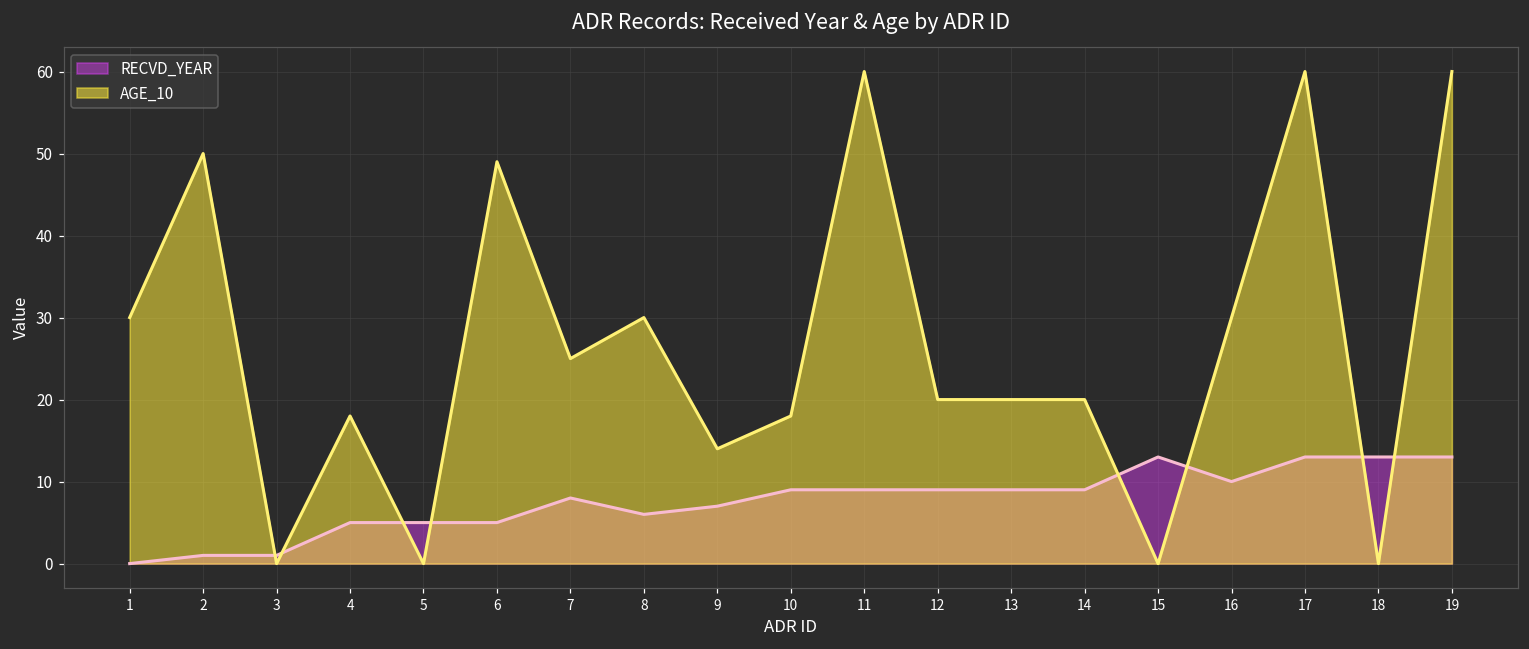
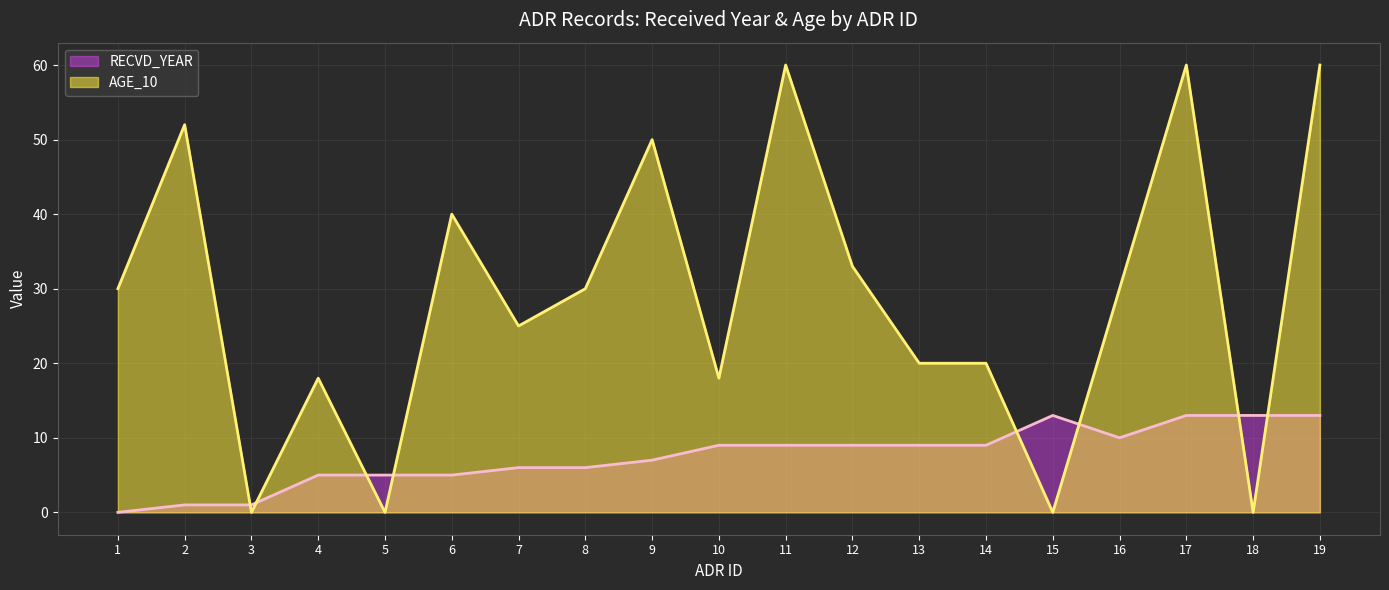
  {
    "RECVD_YEAR": {
      "1": 0,
      "2": 1,
      "3": 1,
      "4": 5,
      "5": 5,
      "6": 5,
-     "7": 8,
+     "7": 6,
      "8": 6,
      "9": 7,
      "10": 9,
      "11": 9,
      "12": 9,
      "13": 9,
      "14": 9,
      "15": 13,
      "16": 10,
      "17": 13,
      "18": 13,
      "19": 13
    },
    "AGE_10": {
      "1": 30,
-     "2": 50,
+     "2": 52,
      "3": 0,
      "4": 18,
      "5": 0,
-     "6": 49,
+     "6": 40,
      "7": 25,
      "8": 30,
-     "9": 14,
+     "9": 50,
      "10": 18,
      "11": 60,
-     "12": 20,
+     "12": 33,
      "13": 20,
      "14": 20,
      "15": 0,
      "16": 30,
      "17": 60,
      "18": 0,
      "19": 60
    }
  }
